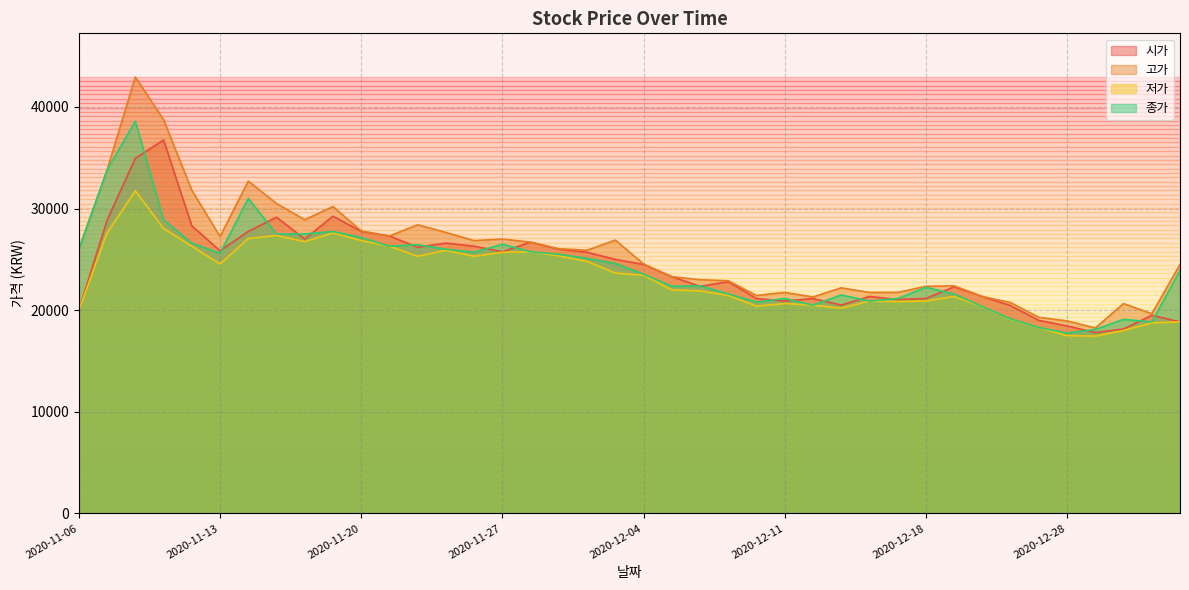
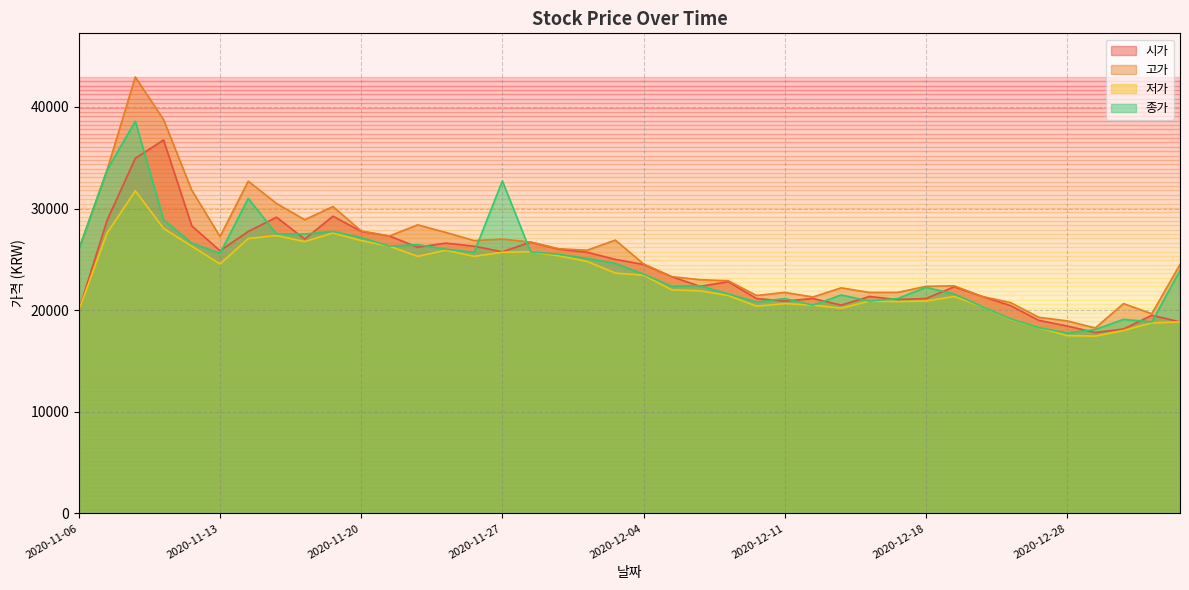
  {
    "종가": {
      "2020-11-13": 25600,
      "2020-11-20": 27200,
-     "2020-11-27": 26500,
+     "2020-11-27": 32700,
      "2020-12-11": 21200
    }
  }
